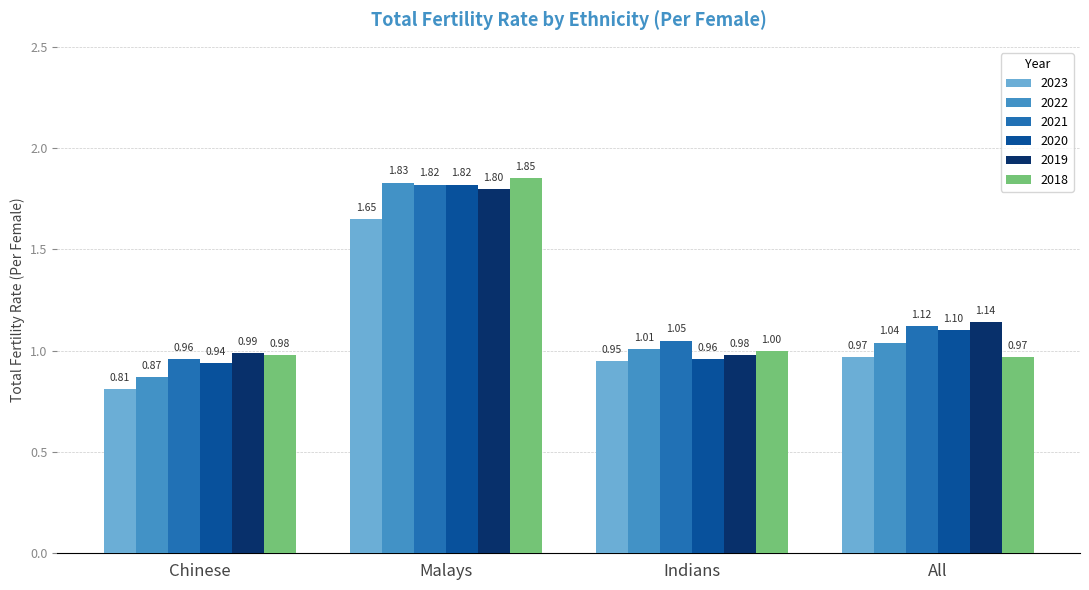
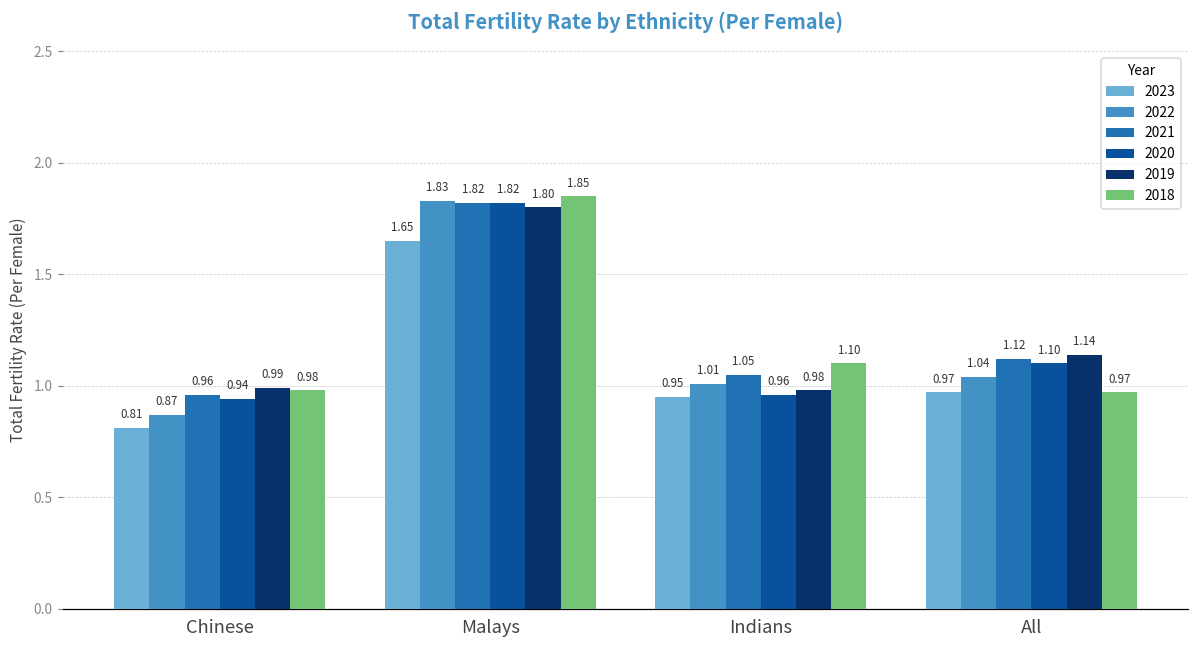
  {
    "2018": {
      "Chinese": 0.98,
      "Malays": 1.85,
-     "Indians": 1.00,
+     "Indians": 1.10,
      "All": 0.97
    }
  }
